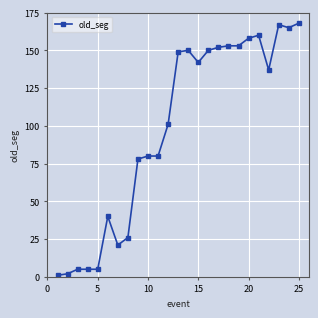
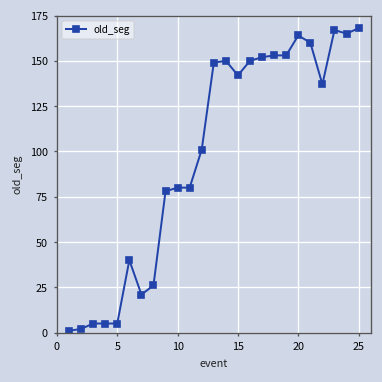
  {
    "5": 5,
    "10": 80,
    "15": 142,
-   "20": 158,
+   "20": 164,
    "25": 168
  }
